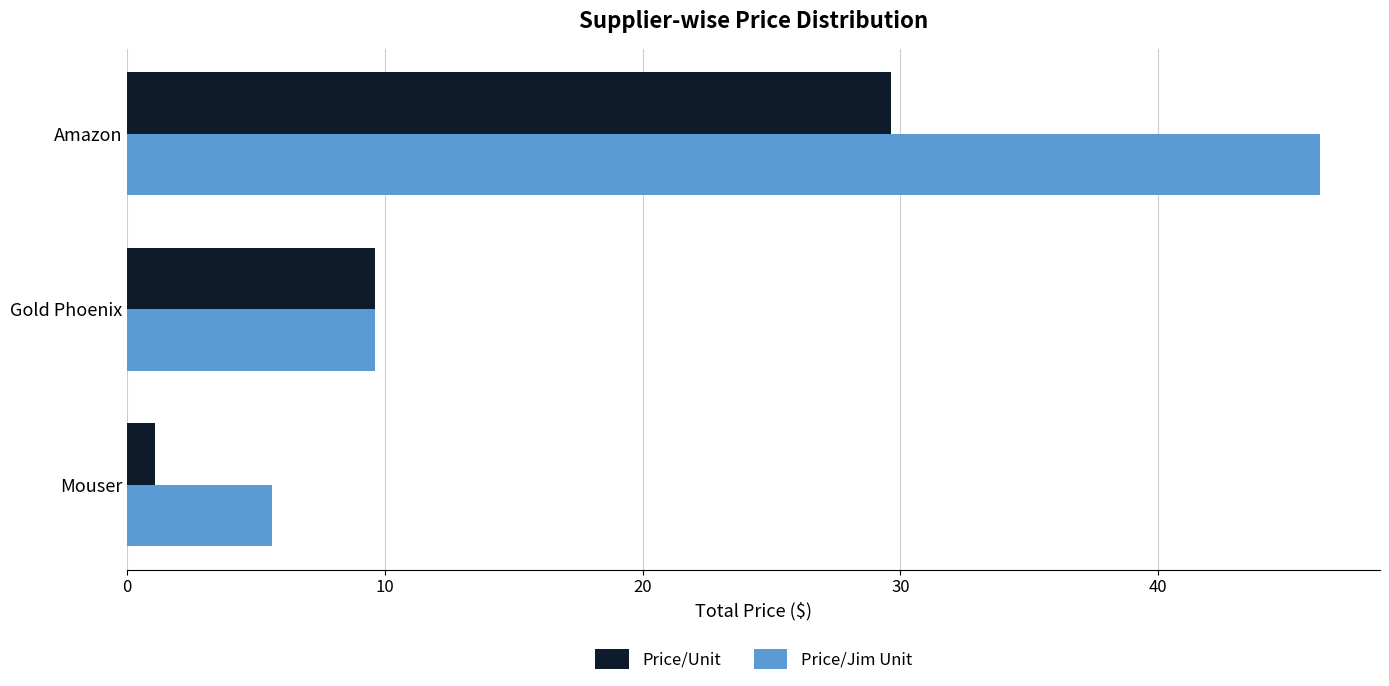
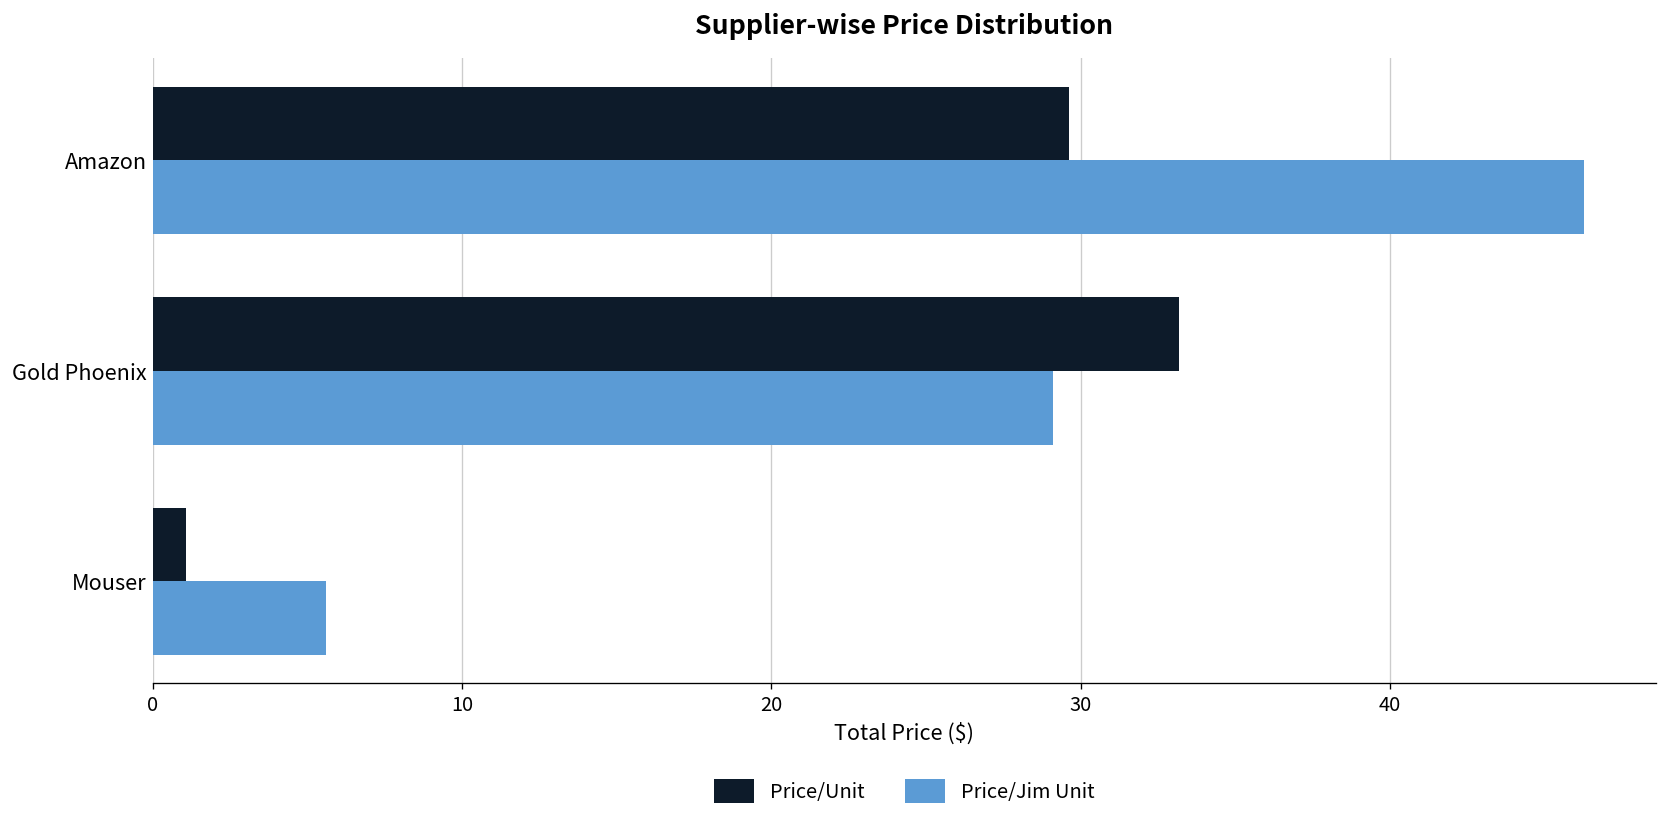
  {
    "Price/Unit": {
      "Amazon": 29.6,
-     "Gold Phoenix": 9.6,
+     "Gold Phoenix": 33.2,
      "Mouser": 1.1
    },
    "Price/Jim Unit": {
      "Amazon": 46.3,
-     "Gold Phoenix": 9.6,
+     "Gold Phoenix": 29.1,
      "Mouser": 5.6
    }
  }
